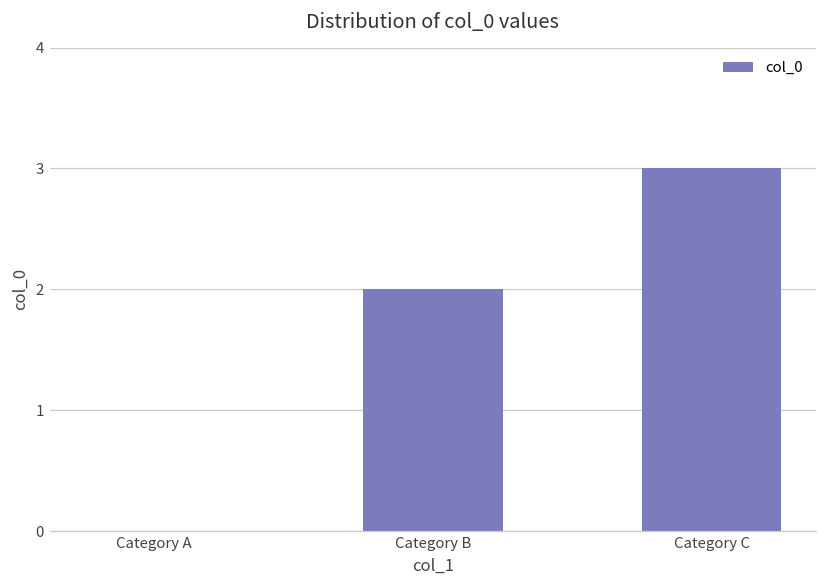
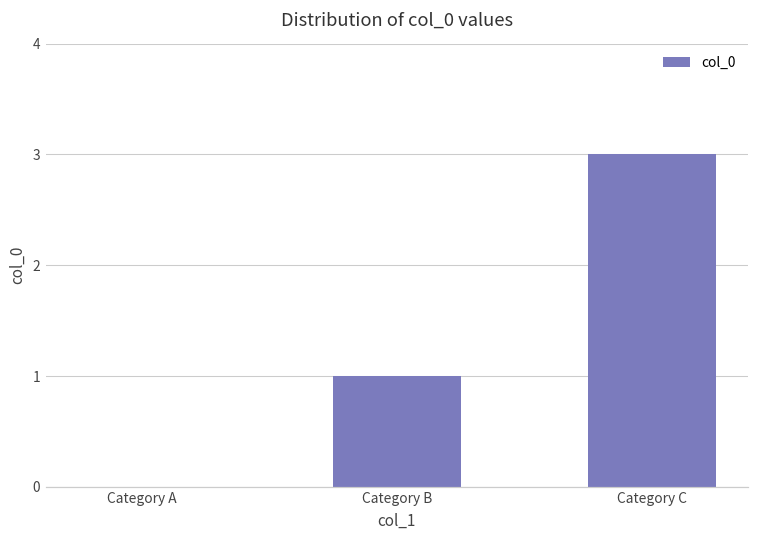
  {
    "Category A": 0,
-   "Category B": 2,
+   "Category B": 1,
    "Category C": 3
  }
